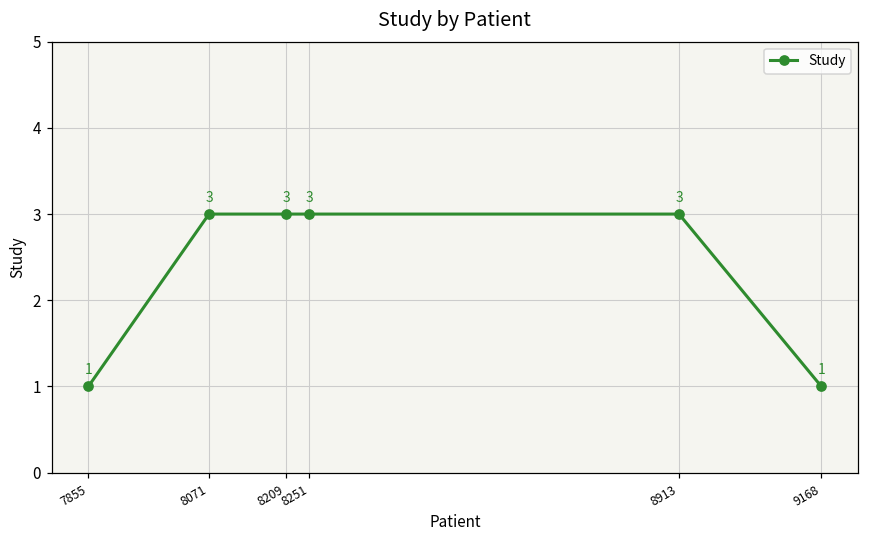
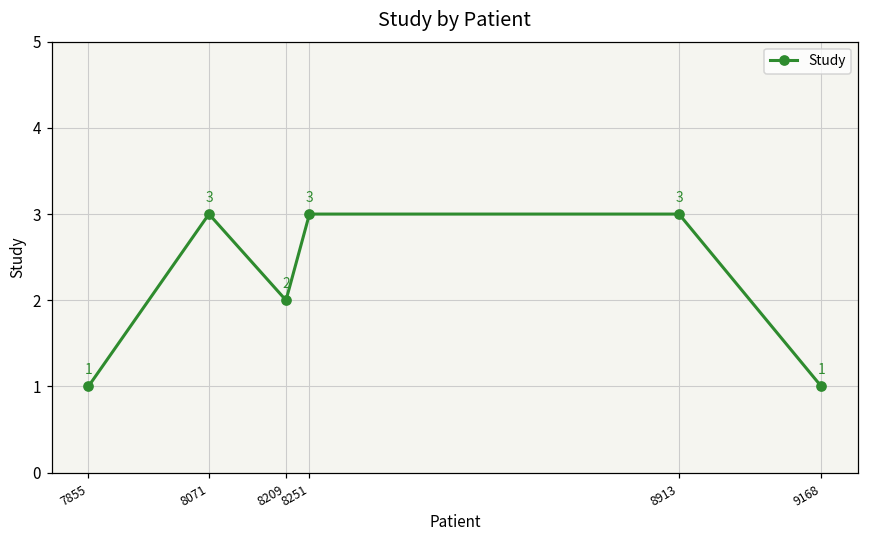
  {
    "7855": 1,
    "8071": 3,
-   "8209": 3,
+   "8209": 2,
    "8251": 3,
    "8913": 3,
    "9168": 1
  }
